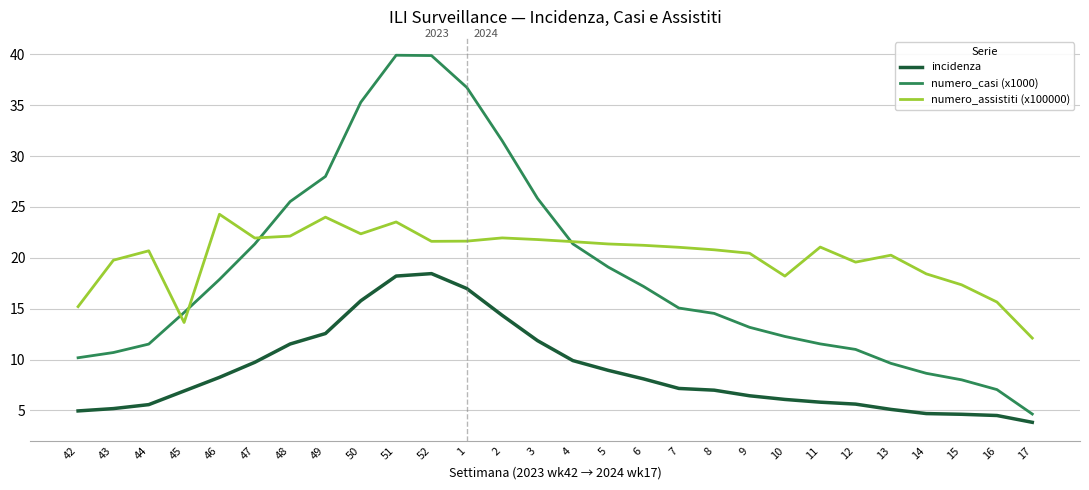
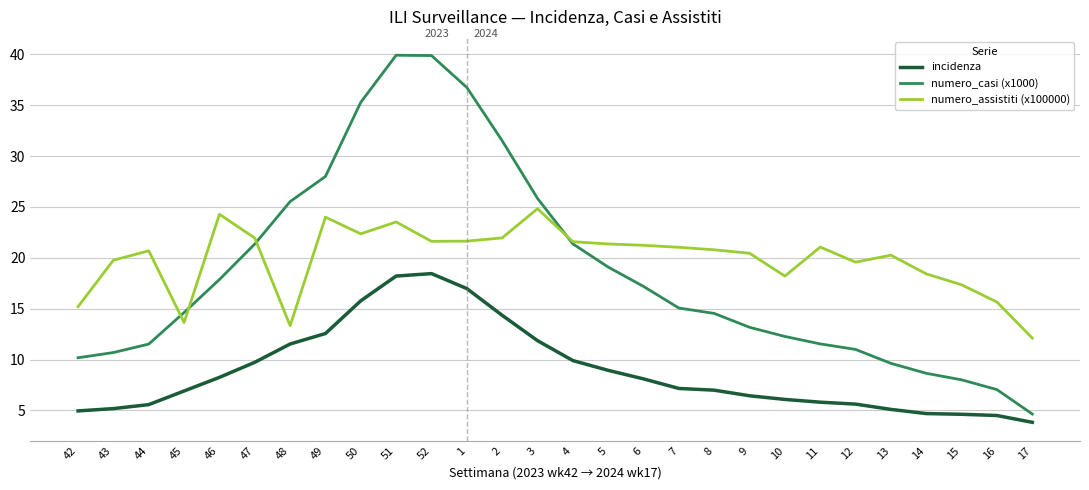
  {
    "numero_assistiti (x100000)": {
      "42": 15.2,
      "43": 19.8,
      "44": 20.7,
      "45": 13.6,
      "46": 24.3,
      "47": 21.9,
-     "48": 22.1,
+     "48": 13.3,
      "49": 24.0,
      "50": 22.4,
      "51": 23.5,
      "52": 21.6,
      "1": 21.6,
      "2": 22.0,
-     "3": 21.8,
+     "3": 24.8,
      "5": 21.4,
      "6": 21.2,
      "7": 21.0,
      "8": 20.8,
      "9": 20.5,
      "10": 18.2,
      "11": 21.1,
      "12": 19.6,
      "13": 20.3,
      "14": 18.4,
      "15": 17.3,
      "16": 15.7,
      "17": 12.1
    }
  }
